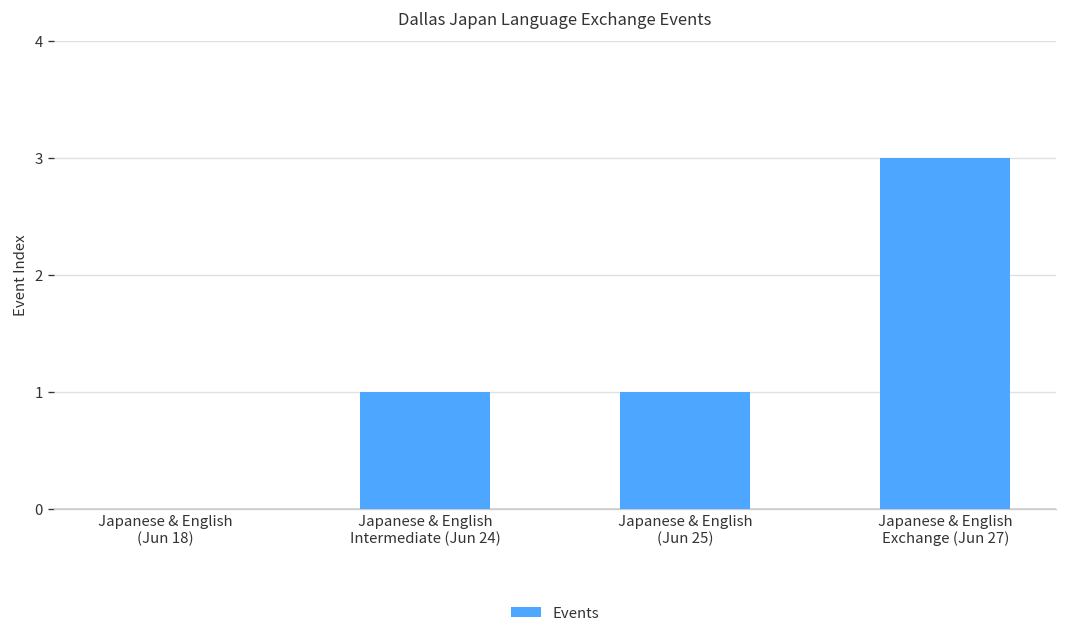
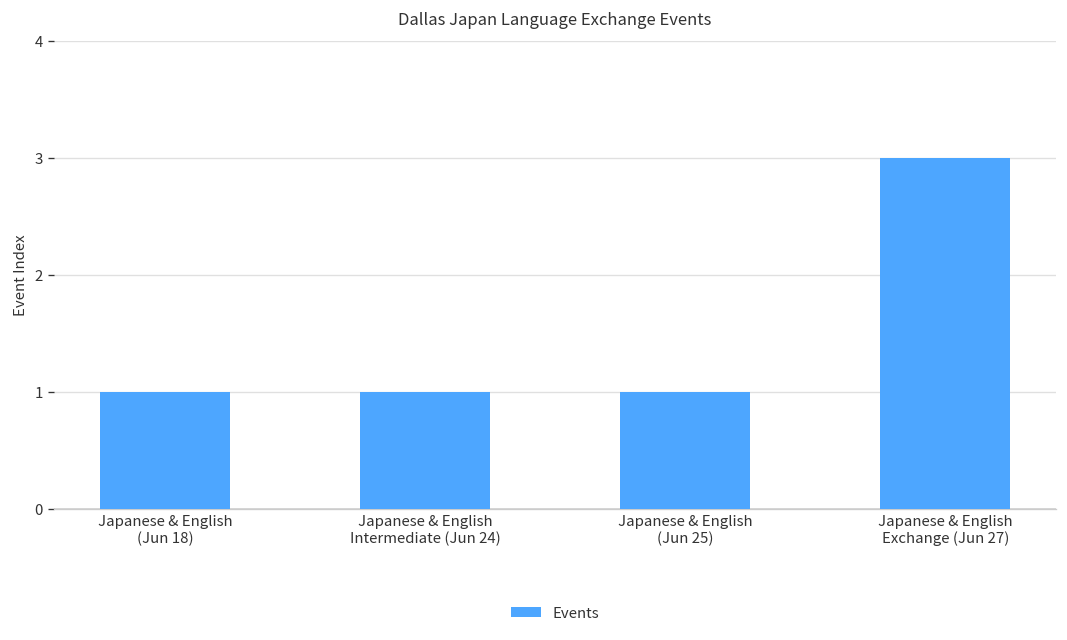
  {
-   "Japanese & English (Jun 18)": 0,
+   "Japanese & English (Jun 18)": 1,
    "Japanese & English Intermediate (Jun 24)": 1,
    "Japanese & English (Jun 25)": 1,
    "Japanese & English Exchange (Jun 27)": 3
  }
